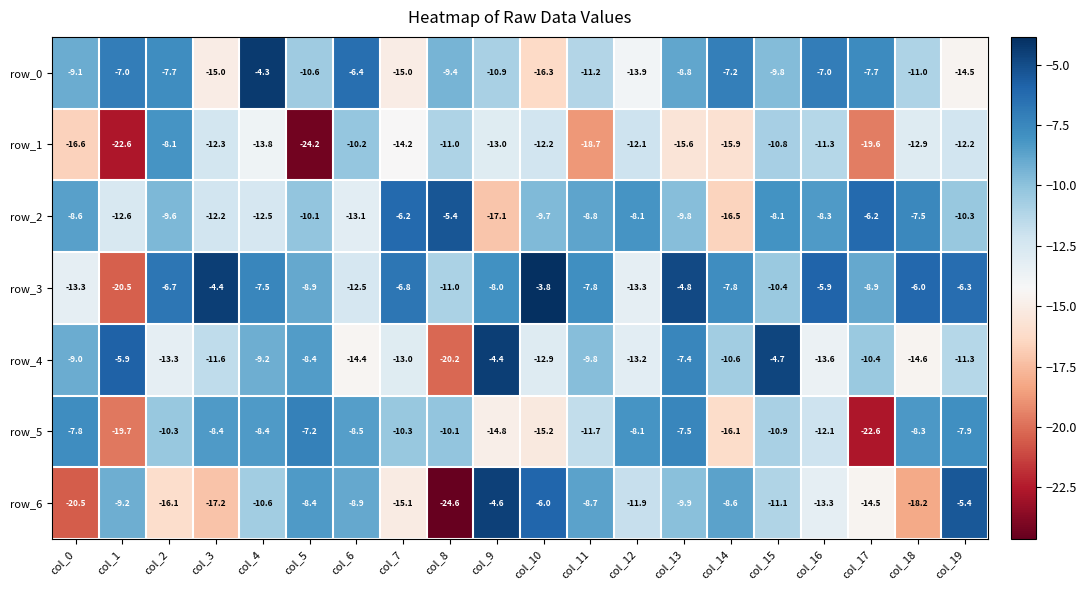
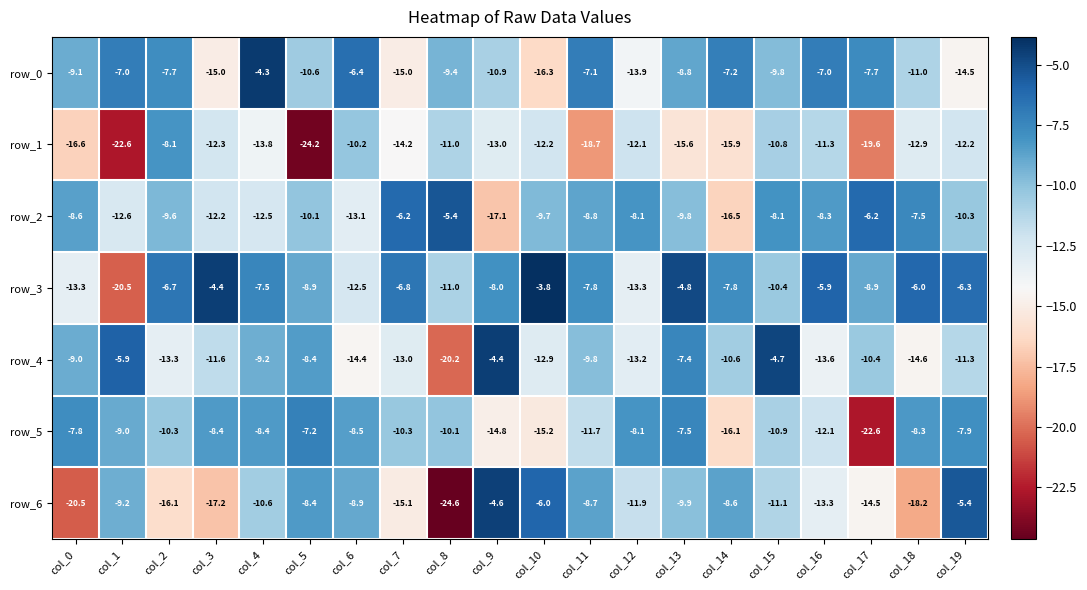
  {
    "row_0": {
      "col_0": -9.1,
      "col_1": -7.0,
      "col_2": -7.7,
      "col_3": -15.0,
      "col_4": -4.3,
      "col_5": -10.6,
      "col_6": -6.4,
      "col_7": -15.0,
      "col_8": -9.4,
      "col_9": -10.9,
      "col_10": -16.3,
-     "col_11": -11.2,
+     "col_11": -7.1,
      "col_12": -13.9,
      "col_13": -8.8,
      "col_14": -7.2,
      "col_15": -9.8,
      "col_16": -7.0,
      "col_17": -7.7,
      "col_18": -11.0,
      "col_19": -14.5
    },
    "row_1": {
      "col_0": -16.6,
      "col_1": -22.6,
      "col_2": -8.1,
      "col_3": -12.3,
      "col_4": -13.8,
      "col_5": -24.2,
      "col_6": -10.2,
      "col_7": -14.2,
      "col_8": -11.0,
      "col_9": -13.0,
      "col_10": -12.2,
      "col_11": -18.7,
      "col_12": -12.1,
      "col_13": -15.6,
      "col_14": -15.9,
      "col_15": -10.8,
      "col_16": -11.3,
      "col_17": -19.6,
      "col_18": -12.9,
      "col_19": -12.2
    },
    "row_2": {
      "col_0": -8.6,
      "col_1": -12.6,
      "col_2": -9.6,
      "col_3": -12.2,
      "col_4": -12.5,
      "col_5": -10.1,
      "col_6": -13.1,
      "col_7": -6.2,
      "col_8": -5.4,
      "col_9": -17.1,
      "col_10": -9.7,
      "col_11": -8.8,
      "col_12": -8.1,
      "col_13": -9.8,
      "col_14": -16.5,
      "col_15": -8.1,
      "col_16": -8.3,
      "col_17": -6.2,
      "col_18": -7.5,
      "col_19": -10.3
    },
    "row_3": {
      "col_0": -13.3,
      "col_1": -20.5,
      "col_2": -6.7,
      "col_3": -4.4,
      "col_4": -7.5,
      "col_5": -8.9,
      "col_6": -12.5,
      "col_7": -6.8,
      "col_8": -11.0,
      "col_9": -8.0,
      "col_10": -3.8,
      "col_11": -7.8,
      "col_12": -13.3,
      "col_13": -4.8,
      "col_14": -7.8,
      "col_15": -10.4,
      "col_16": -5.9,
      "col_17": -8.9,
      "col_18": -6.0,
      "col_19": -6.3
    },
    "row_4": {
      "col_0": -9.0,
      "col_1": -5.9,
      "col_2": -13.3,
      "col_3": -11.6,
      "col_4": -9.2,
      "col_5": -8.4,
      "col_6": -14.4,
      "col_7": -13.0,
      "col_8": -20.2,
      "col_9": -4.4,
      "col_10": -12.9,
      "col_11": -9.8,
      "col_12": -13.2,
      "col_13": -7.4,
      "col_14": -10.6,
      "col_15": -4.7,
      "col_16": -13.6,
      "col_17": -10.4,
      "col_18": -14.6,
      "col_19": -11.3
    },
    "row_5": {
      "col_0": -7.8,
-     "col_1": -19.7,
+     "col_1": -9.0,
      "col_2": -10.3,
      "col_3": -8.4,
      "col_4": -8.4,
      "col_5": -7.2,
      "col_6": -8.5,
      "col_7": -10.3,
      "col_8": -10.1,
      "col_9": -14.8,
      "col_10": -15.2,
      "col_11": -11.7,
      "col_12": -8.1,
      "col_13": -7.5,
      "col_14": -16.1,
      "col_15": -10.9,
      "col_16": -12.1,
      "col_17": -22.6,
      "col_18": -8.3,
      "col_19": -7.9
    },
    "row_6": {
      "col_0": -20.5,
      "col_1": -9.2,
      "col_2": -16.1,
      "col_3": -17.2,
      "col_4": -10.6,
      "col_5": -8.4,
      "col_6": -8.9,
      "col_7": -15.1,
      "col_8": -24.6,
      "col_9": -4.6,
      "col_10": -6.0,
      "col_11": -8.7,
      "col_12": -11.9,
      "col_13": -9.9,
      "col_14": -8.6,
      "col_15": -11.1,
      "col_16": -13.3,
      "col_17": -14.5,
      "col_18": -18.2,
      "col_19": -5.4
    }
  }
